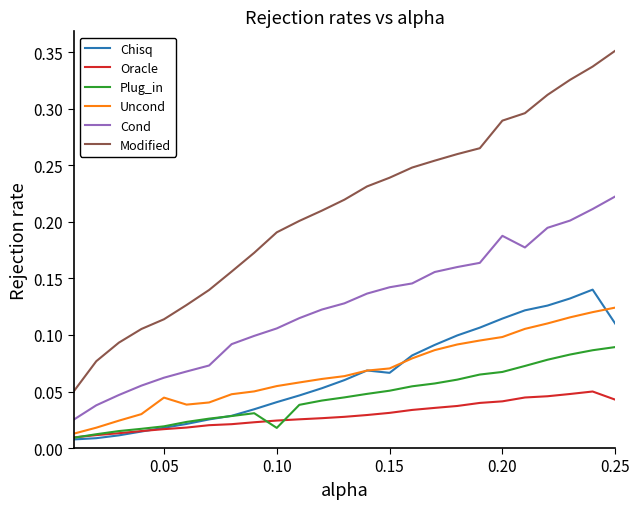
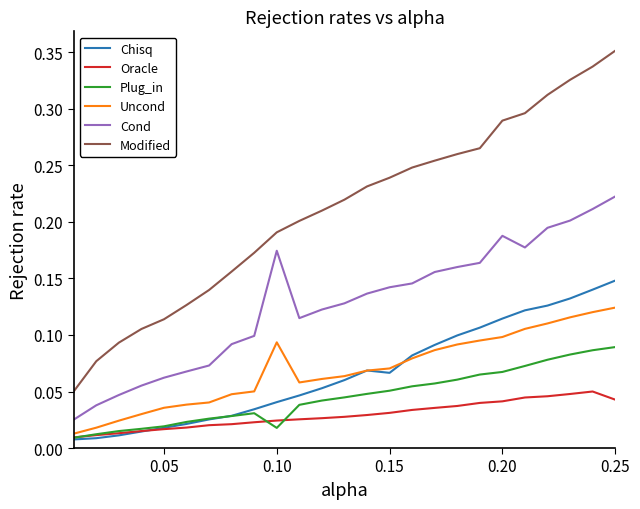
  {
    "Chisq": {
      "0.10": 0.041,
      "0.15": 0.067,
      "0.20": 0.115,
-     "0.25": 0.110
+     "0.25": 0.148
    },
    "Oracle": {
      "0.10": 0.024,
      "0.15": 0.031,
      "0.20": 0.041,
      "0.25": 0.043
    },
    "Plug_in": {
      "0.10": 0.018,
      "0.15": 0.051,
      "0.20": 0.067,
      "0.25": 0.089
    },
    "Uncond": {
-     "0.05": 0.045,
-     "0.10": 0.055,
+     "0.05": 0.036,
+     "0.10": 0.094,
      "0.15": 0.070,
      "0.20": 0.098,
      "0.25": 0.124
    },
    "Cond": {
      "0.05": 0.062,
-     "0.10": 0.106,
+     "0.10": 0.175,
      "0.15": 0.142,
      "0.20": 0.188,
      "0.25": 0.223
    },
    "Modified": {
      "0.05": 0.114,
      "0.10": 0.191,
      "0.15": 0.239,
      "0.20": 0.290,
      "0.25": 0.351
    }
  }
